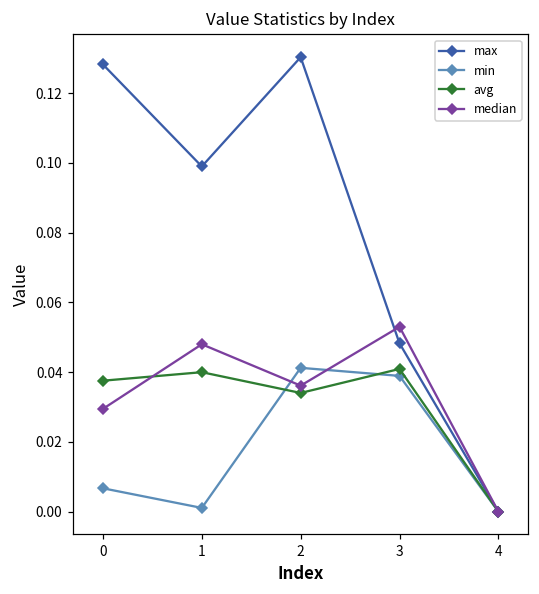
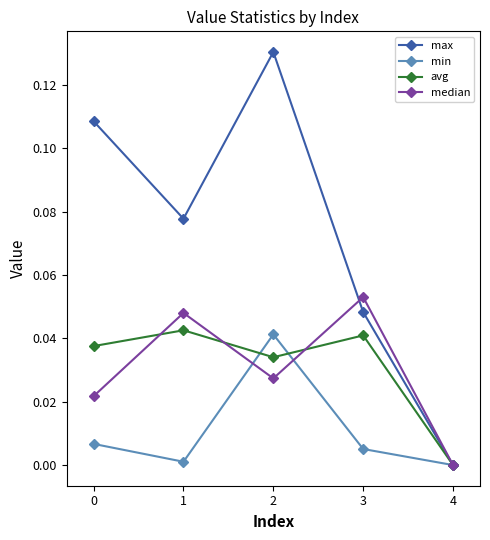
  {
    "max": {
-     "0": 0.128,
-     "1": 0.099,
+     "0": 0.108,
+     "1": 0.078,
      "2": 0.130,
      "3": 0.048
    },
    "min": {
      "0": 0.007,
      "1": 0.001,
      "2": 0.041,
-     "3": 0.039
+     "3": 0.005
    },
    "avg": {
      "0": 0.038,
-     "1": 0.040,
+     "1": 0.043,
      "2": 0.034,
      "3": 0.041
    },
    "median": {
-     "0": 0.029,
+     "0": 0.022,
      "1": 0.048,
-     "2": 0.036,
+     "2": 0.027,
      "3": 0.053
    }
  }
